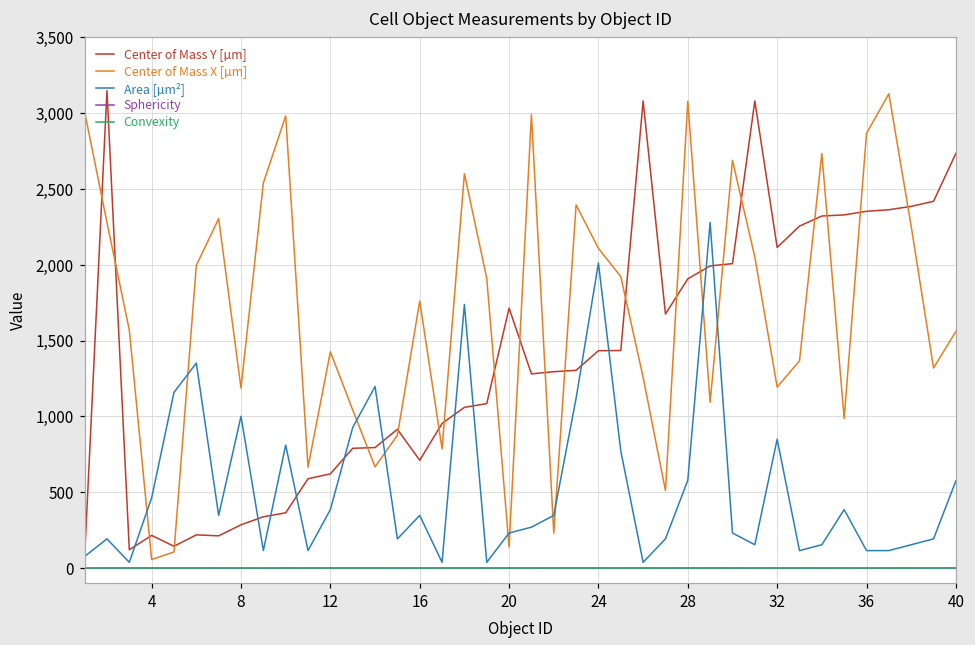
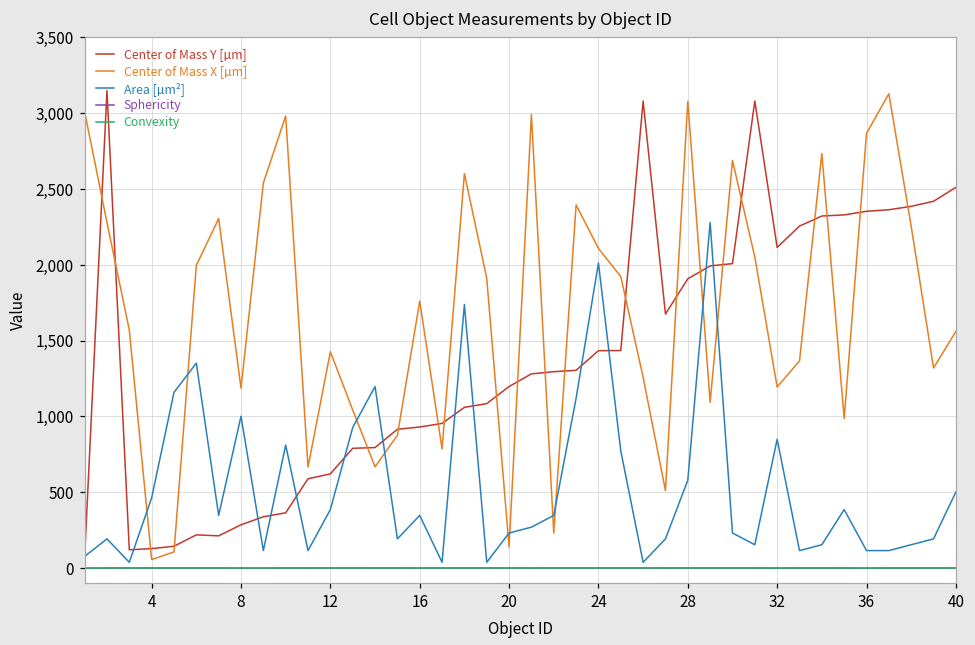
  {
    "Center of Mass Y [µm]": {
-     "4": "220",
+     "4": "130",
      "8": "290",
      "12": "620",
-     "16": "710",
-     "20": "1,710",
+     "16": "930",
+     "20": "1,200",
      "24": "1,430",
      "28": "1,910",
      "32": "2,110",
      "36": "2,350",
-     "40": "2,730"
+     "40": "2,510"
    },
    "Center of Mass X [µm]": {
      "4": "60",
      "8": "1,190",
      "12": "1,430",
      "16": "1,760",
      "20": "140",
      "24": "2,110",
      "28": "3,080",
      "32": "1,190",
      "36": "2,870",
      "40": "1,560"
    },
    "Area [µm²]": {
      "4": "460",
      "8": "1,000",
      "12": "390",
      "16": "350",
      "20": "230",
      "24": "2,010",
      "28": "580",
      "32": "850",
      "36": "120",
-     "40": "580"
+     "40": "500"
    },
    "Convexity": {
      "4": "0",
      "8": "0",
      "12": "0",
      "16": "0",
      "20": "0",
      "24": "0",
      "28": "0",
      "32": "0",
      "36": "0",
      "40": "0"
    }
  }
